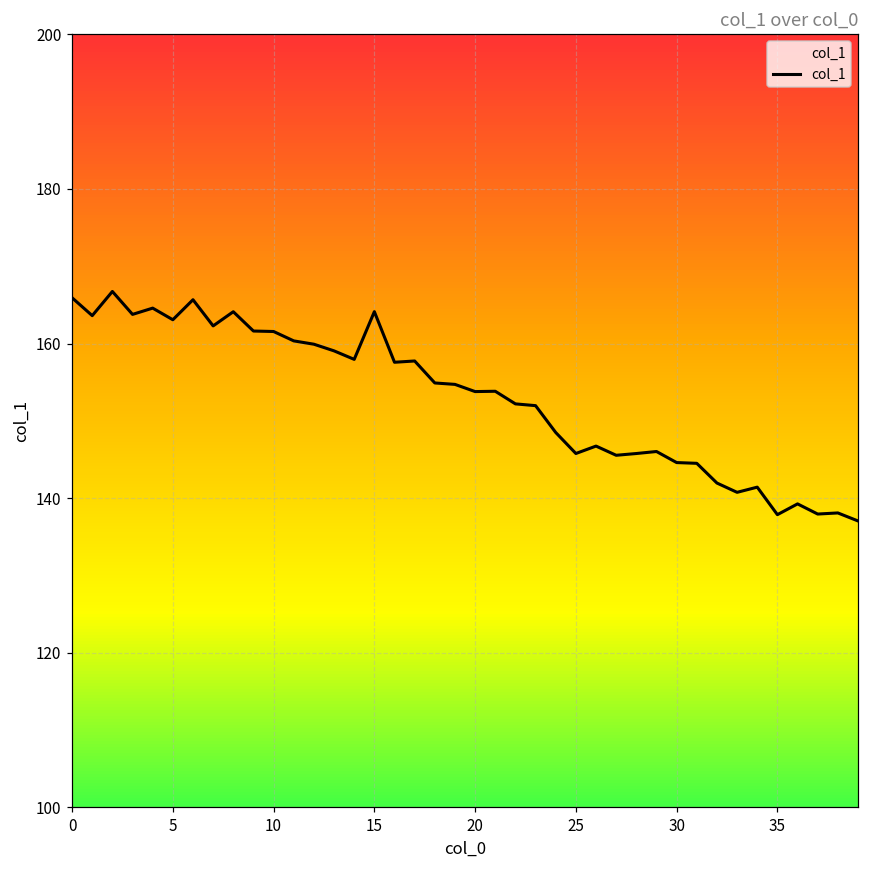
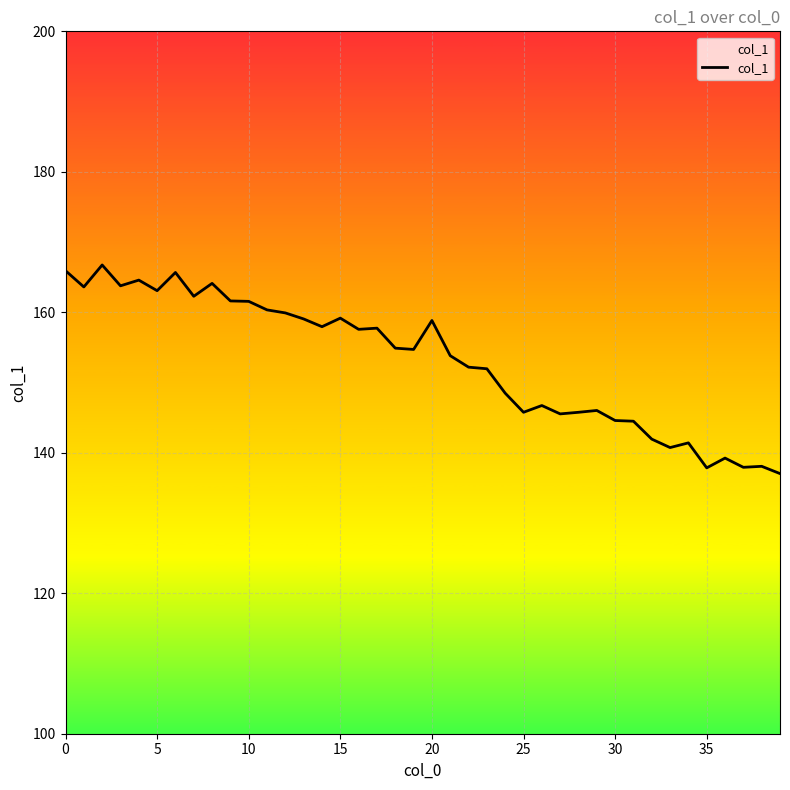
  {
    "0": 166,
    "5": 163,
    "10": 162,
-   "15": 164,
-   "20": 154,
+   "15": 159,
+   "20": 159,
    "25": 146,
    "30": 145,
    "35": 138
  }
